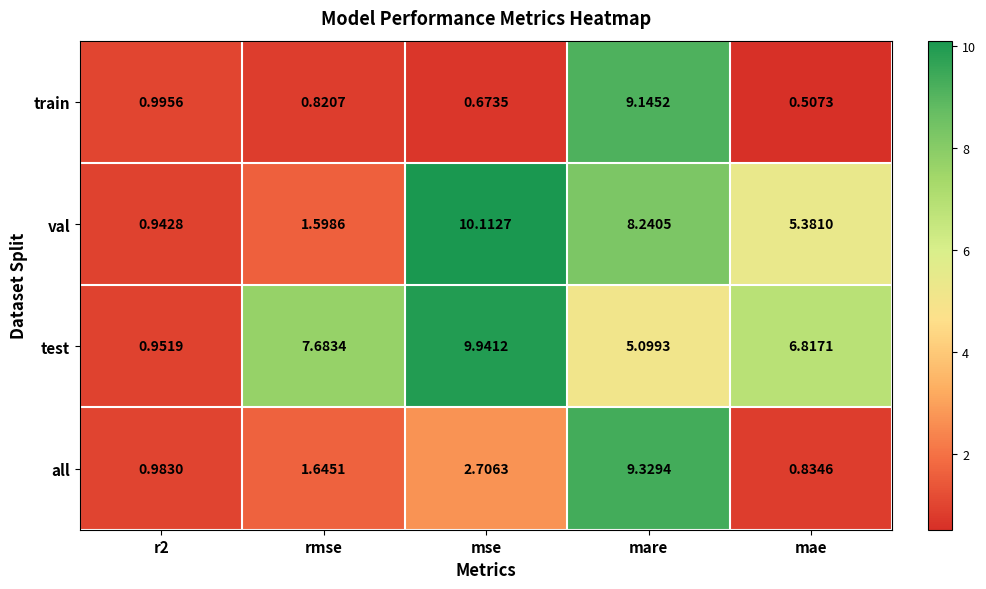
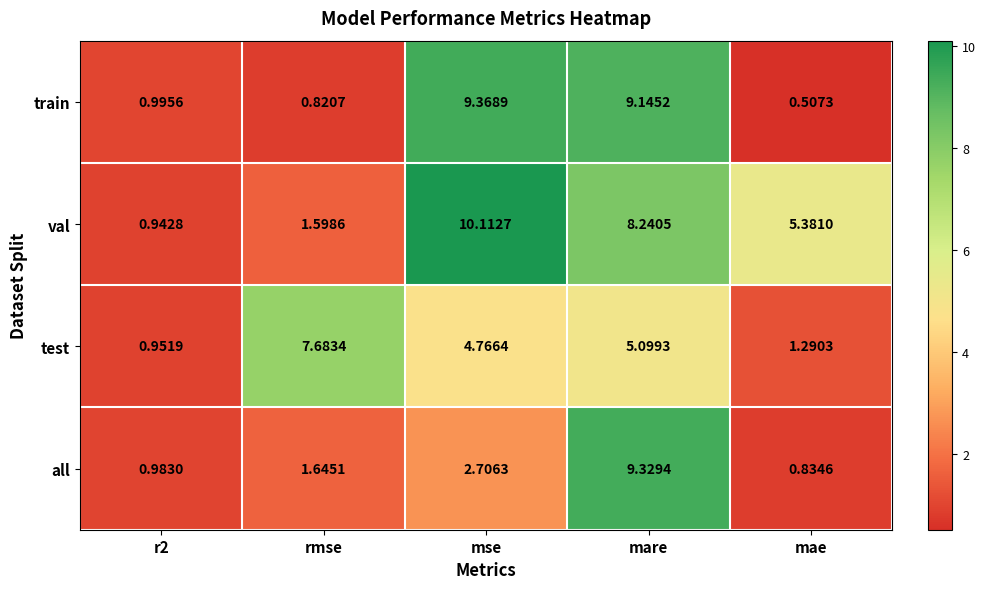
  {
    "train": {
      "r2": 0.9956,
      "rmse": 0.8207,
-     "mse": 0.6735,
+     "mse": 9.3689,
      "mare": 9.1452,
      "mae": 0.5073
    },
    "val": {
      "r2": 0.9428,
      "rmse": 1.5986,
      "mse": 10.1127,
      "mare": 8.2405,
      "mae": 5.3810
    },
    "test": {
      "r2": 0.9519,
      "rmse": 7.6834,
-     "mse": 9.9412,
+     "mse": 4.7664,
      "mare": 5.0993,
-     "mae": 6.8171
+     "mae": 1.2903
    },
    "all": {
      "r2": 0.9830,
      "rmse": 1.6451,
      "mse": 2.7063,
      "mare": 9.3294,
      "mae": 0.8346
    }
  }
